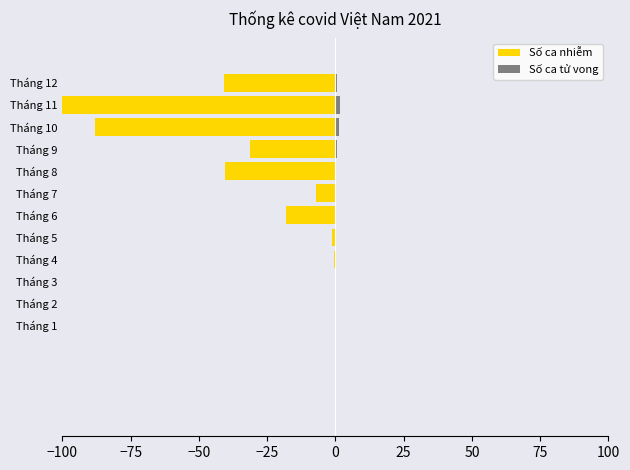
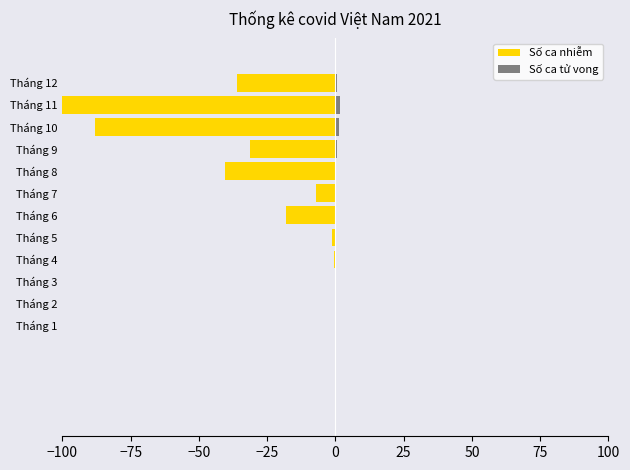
  {
    "Số ca nhiễm": {
-     "Tháng 12": -41,
+     "Tháng 12": -36,
      "Tháng 11": -100,
      "Tháng 10": -88,
      "Tháng 9": -31,
      "Tháng 8": -41,
      "Tháng 7": -7,
      "Tháng 6": -18,
      "Tháng 5": -1
    },
    "Số ca tử vong": {
      "Tháng 11": 2,
      "Tháng 10": 1
    }
  }
